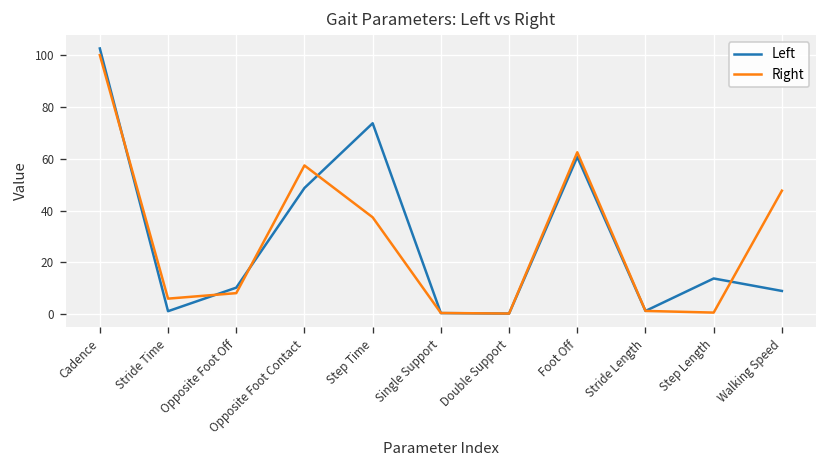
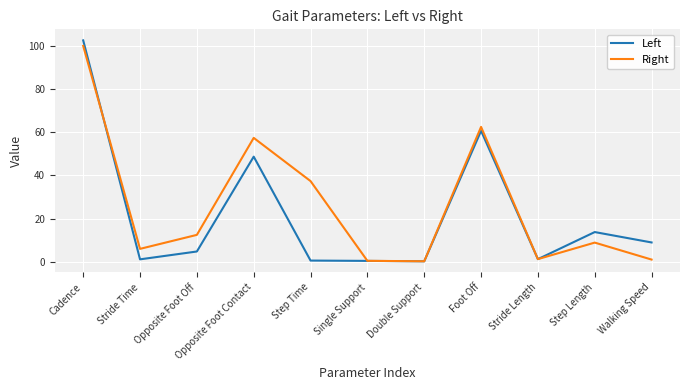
  {
    "Left": {
      "Cadence": 103,
      "Stride Time": 1,
-     "Opposite Foot Off": 10,
+     "Opposite Foot Off": 5,
      "Opposite Foot Contact": 49,
-     "Step Time": 74,
+     "Step Time": 1,
      "Foot Off": 61,
      "Step Length": 14,
      "Walking Speed": 9
    },
    "Right": {
      "Cadence": 100,
      "Stride Time": 6,
-     "Opposite Foot Off": 8,
+     "Opposite Foot Off": 12,
      "Opposite Foot Contact": 57,
      "Step Time": 37,
      "Foot Off": 62,
-     "Step Length": 1,
-     "Walking Speed": 48
+     "Step Length": 9,
+     "Walking Speed": 1
    }
  }
